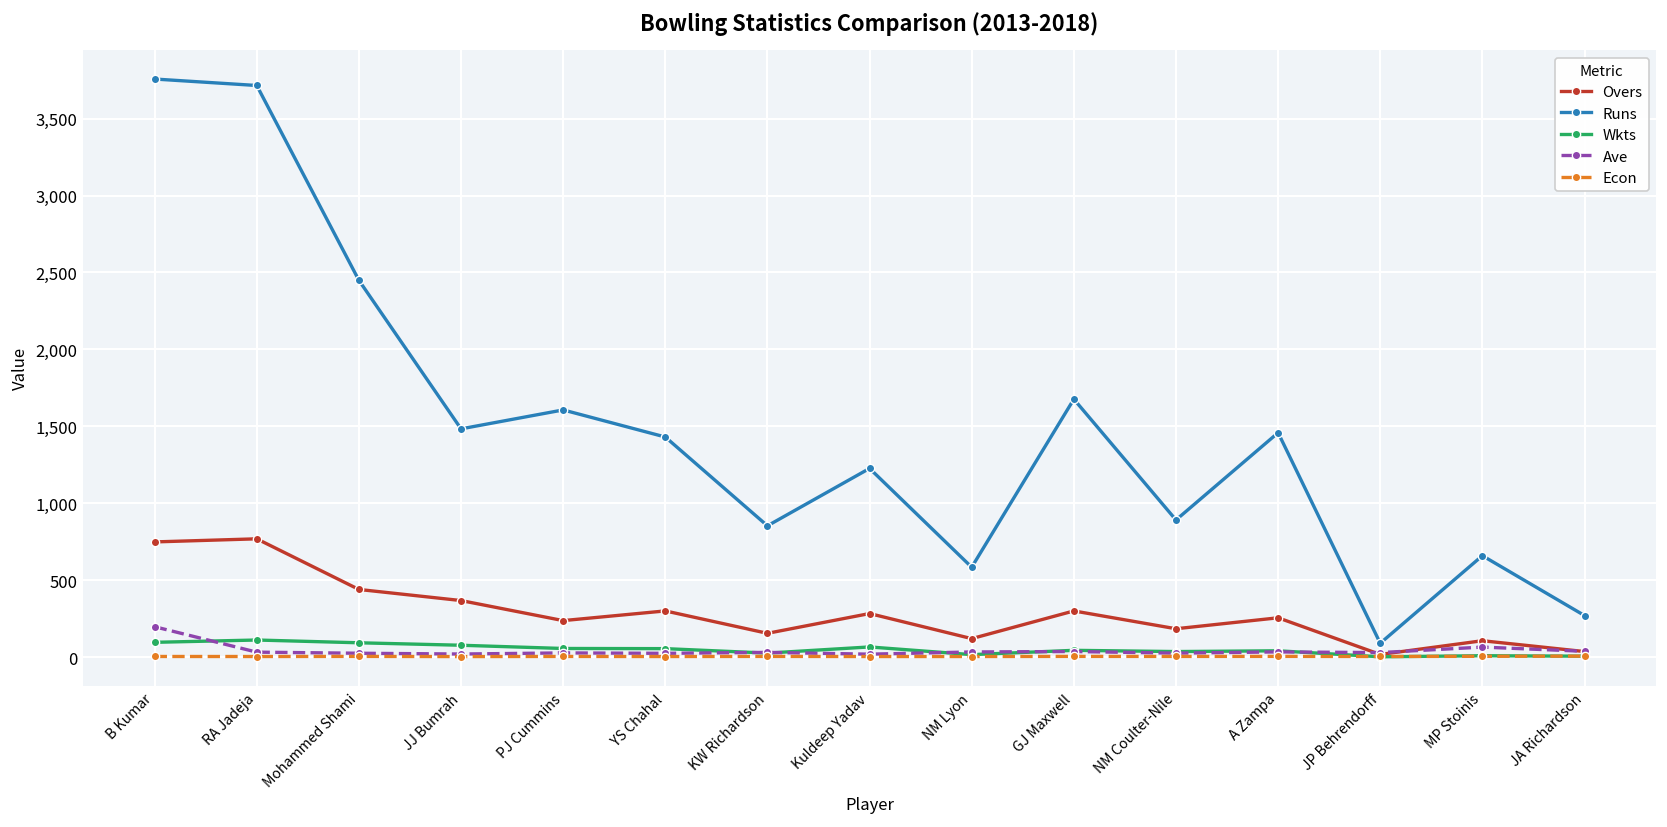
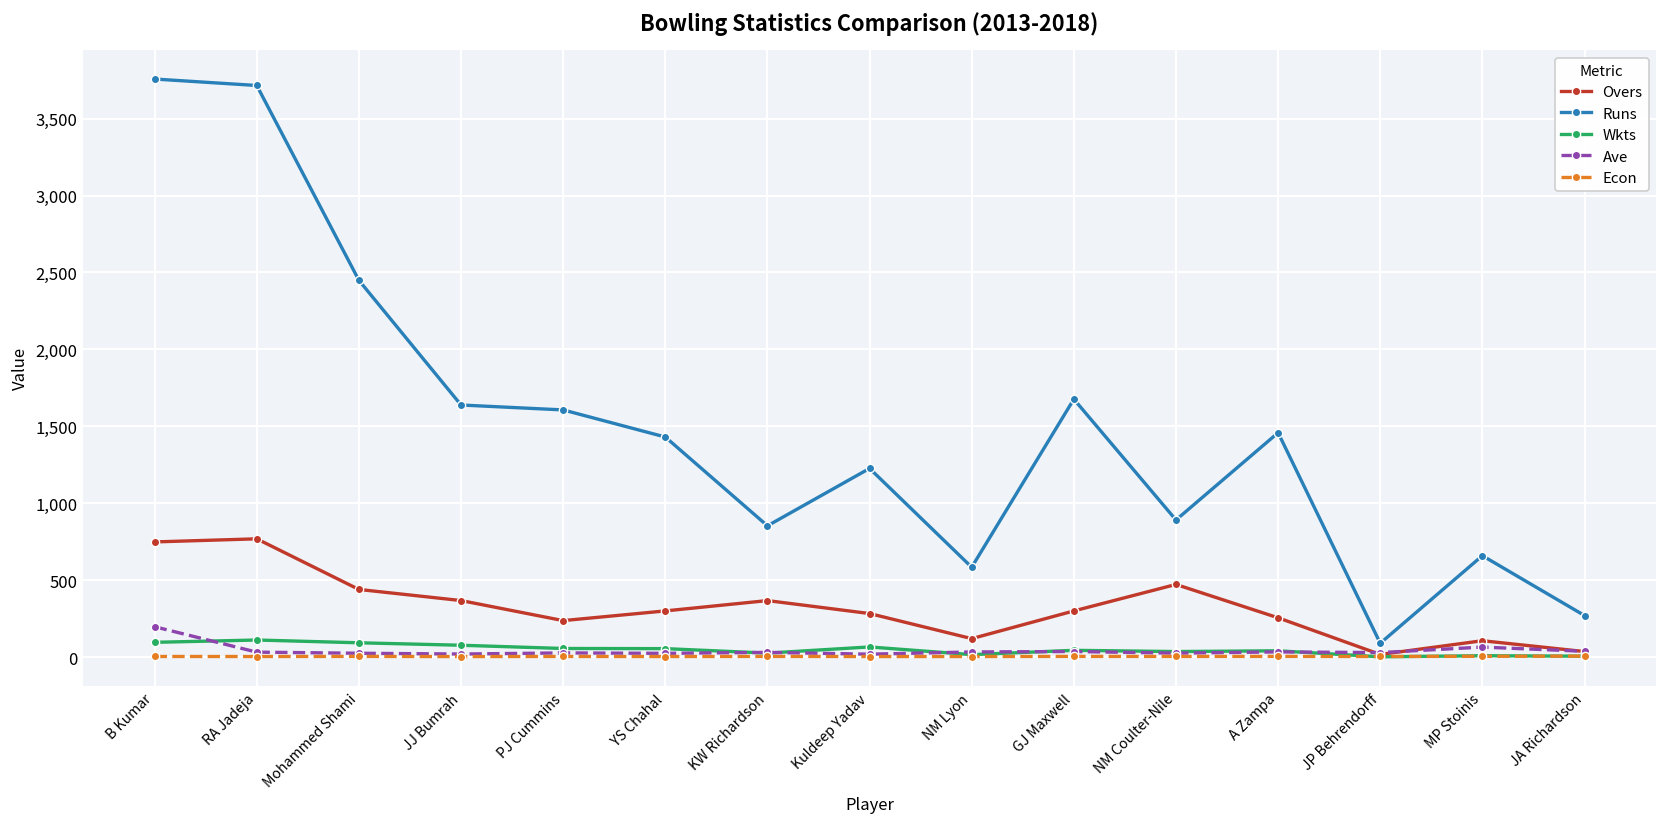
  {
    "Overs": {
      "B Kumar": "750",
      "RA Jadeja": "770",
      "Mohammed Shami": "440",
      "JJ Bumrah": "370",
      "PJ Cummins": "240",
      "YS Chahal": "300",
-     "KW Richardson": "160",
+     "KW Richardson": "370",
      "Kuldeep Yadav": "280",
      "NM Lyon": "120",
      "GJ Maxwell": "300",
-     "NM Coulter-Nile": "190",
+     "NM Coulter-Nile": "470",
      "A Zampa": "260",
      "MP Stoinis": "110"
    },
    "Runs": {
      "B Kumar": "3,760",
      "RA Jadeja": "3,720",
      "Mohammed Shami": "2,450",
-     "JJ Bumrah": "1,480",
+     "JJ Bumrah": "1,640",
      "PJ Cummins": "1,610",
      "YS Chahal": "1,430",
      "KW Richardson": "850",
      "Kuldeep Yadav": "1,230",
      "NM Lyon": "590",
      "GJ Maxwell": "1,680",
      "NM Coulter-Nile": "890",
      "A Zampa": "1,460",
      "JP Behrendorff": "90",
      "MP Stoinis": "660",
      "JA Richardson": "270"
    },
    "Wkts": {
      "B Kumar": "100",
      "RA Jadeja": "110",
      "Mohammed Shami": "90",
      "JJ Bumrah": "80",
      "PJ Cummins": "60",
      "YS Chahal": "60",
      "Kuldeep Yadav": "70"
    },
    "Ave": {
      "B Kumar": "200",
      "RA Jadeja": "30",
      "Mohammed Shami": "30",
      "PJ Cummins": "30",
      "YS Chahal": "30",
      "MP Stoinis": "70"
    },
    "Econ": {
      "B Kumar": "10",
      "RA Jadeja": "0",
      "Mohammed Shami": "10",
      "PJ Cummins": "10",
      "YS Chahal": "0",
      "KW Richardson": "10",
      "GJ Maxwell": "10",
      "NM Coulter-Nile": "10",
      "A Zampa": "10"
    }
  }
